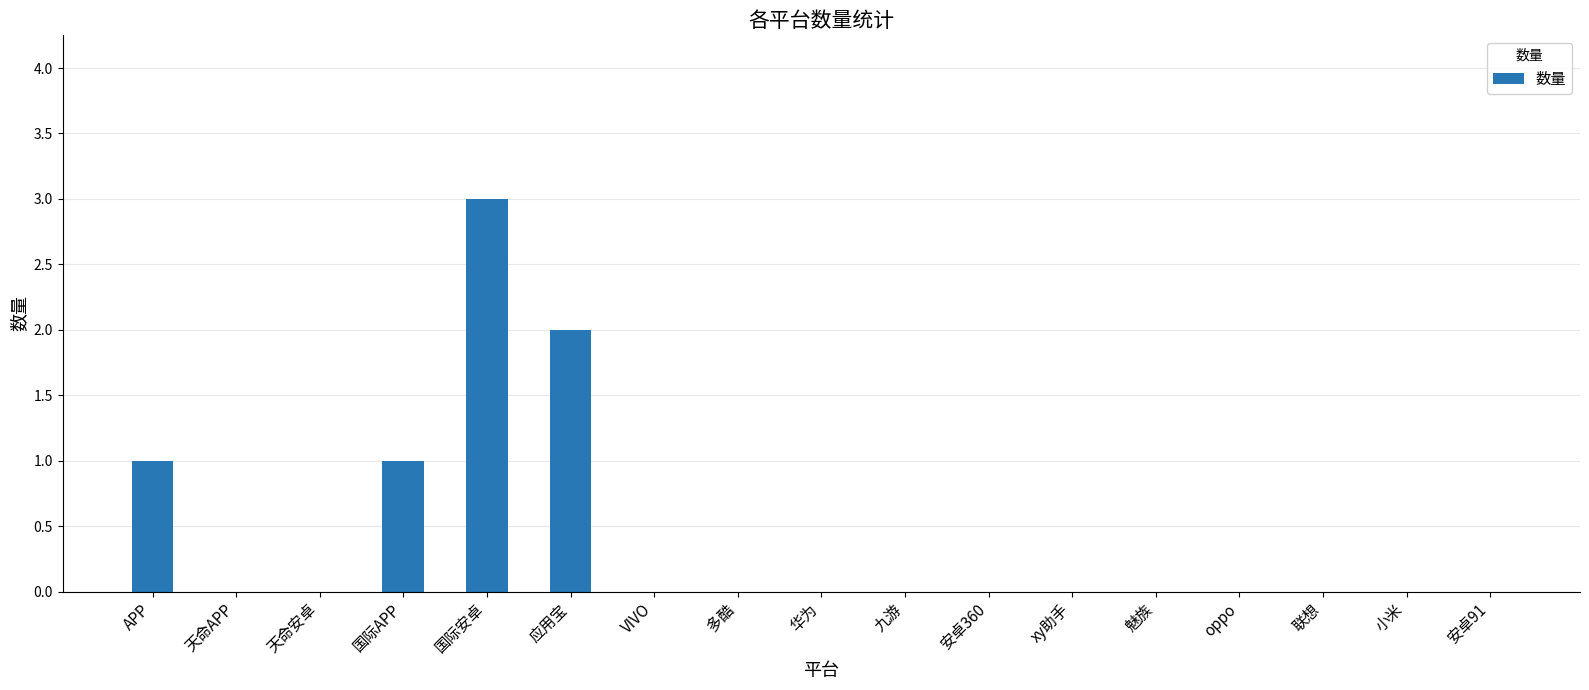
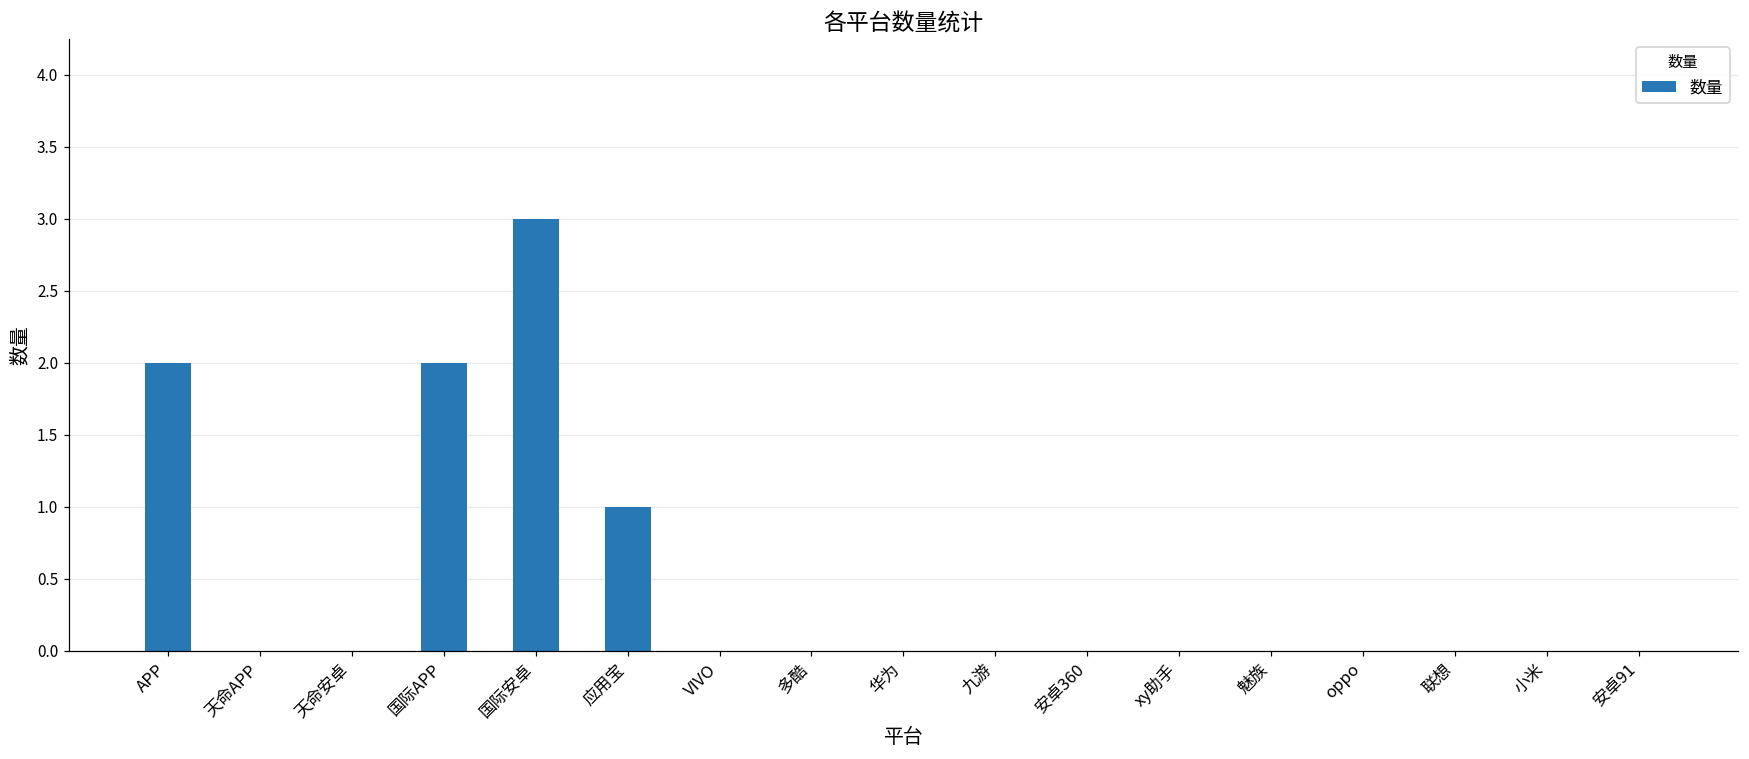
  {
-   "APP": 1,
+   "APP": 2,
    "天命APP": 0,
    "天命安卓": 0,
-   "国际APP": 1,
+   "国际APP": 2,
    "国际安卓": 3,
-   "应用宝": 2,
+   "应用宝": 1,
    "VIVO": 0,
    "多酷": 0,
    "华为": 0,
    "九游": 0,
    "安卓360": 0,
    "xy助手": 0,
    "魅族": 0,
    "oppo": 0,
    "联想": 0,
    "小米": 0,
    "安卓91": 0
  }
